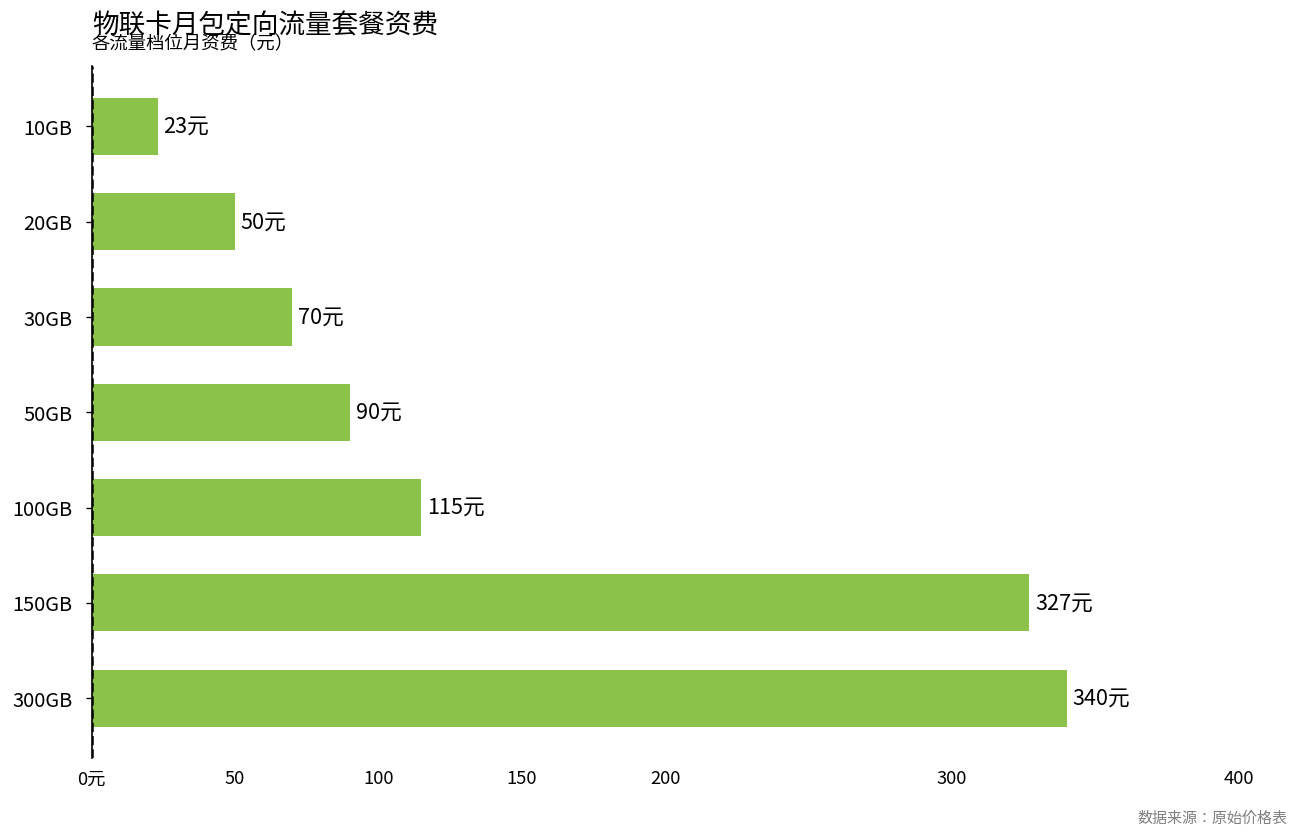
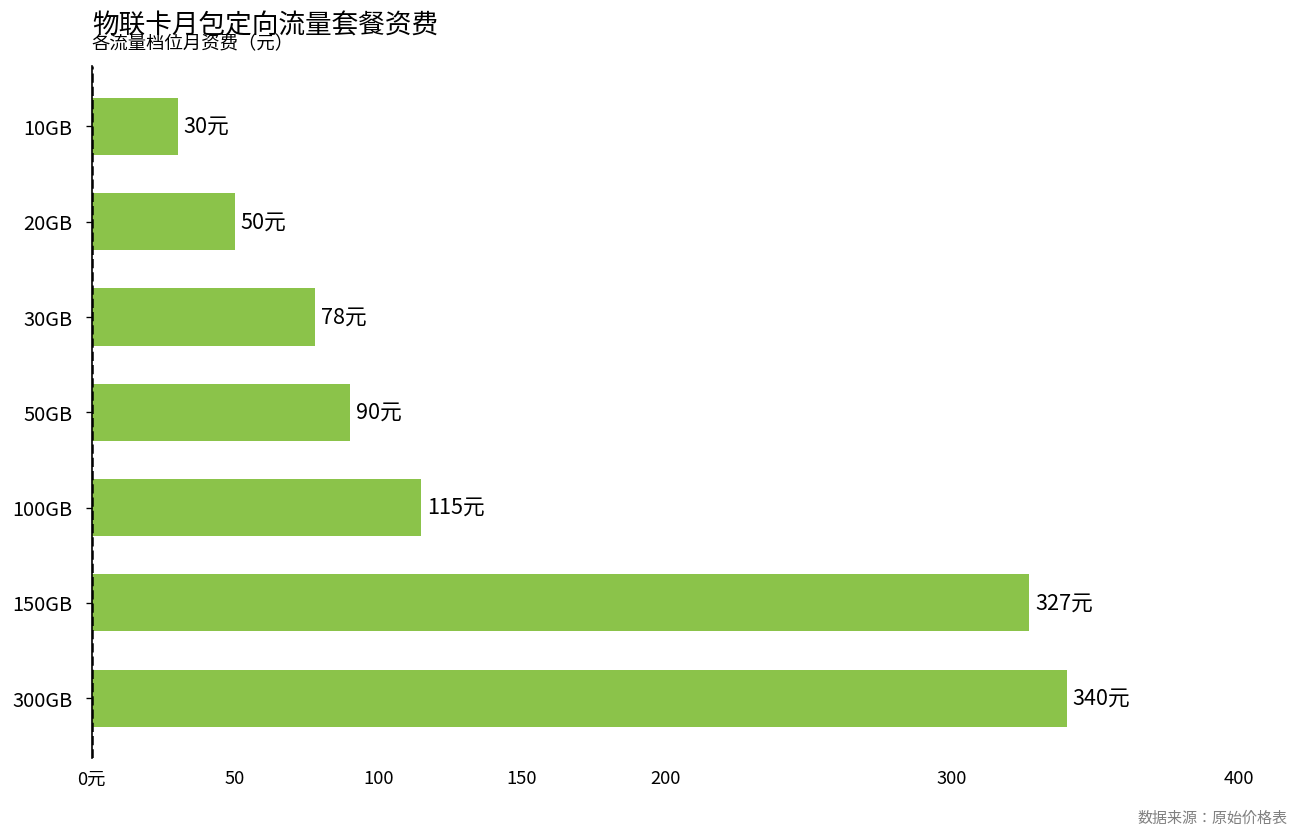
  {
-   "10GB": "23元",
+   "10GB": "30元",
    "20GB": "50元",
-   "30GB": "70元",
+   "30GB": "78元",
    "50GB": "90元",
    "100GB": "115元",
    "150GB": "327元",
    "300GB": "340元"
  }
